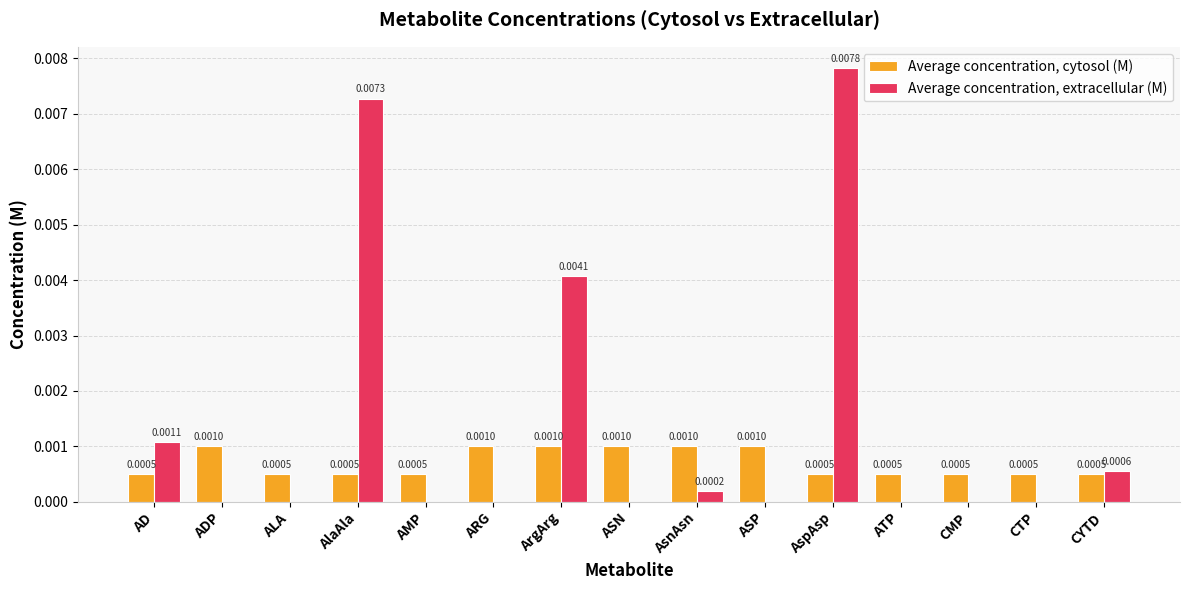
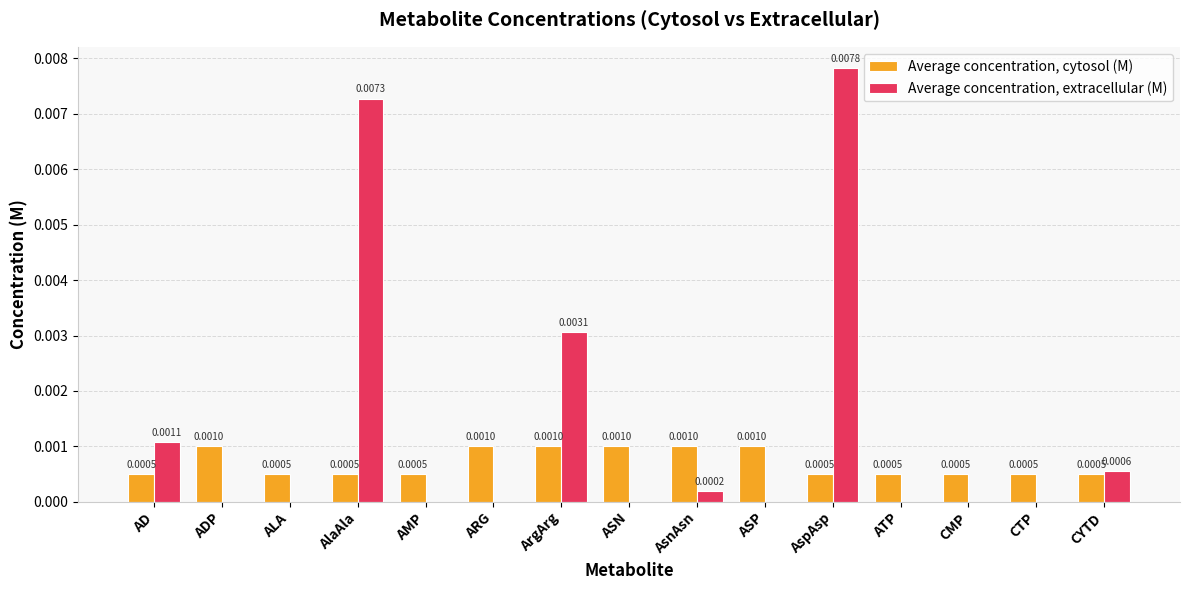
  {
    "Average concentration, cytosol (M)": {
      "AD": 0.0005,
      "ADP": 0.0010,
      "ALA": 0.0005,
      "AlaAla": 0.0005,
      "AMP": 0.0005,
      "ARG": 0.0010,
      "ArgArg": 0.0010,
      "ASN": 0.0010,
      "AsnAsn": 0.0010,
      "ASP": 0.0010,
      "AspAsp": 0.0005,
      "ATP": 0.0005,
      "CMP": 0.0005,
      "CTP": 0.0005,
      "CYTD": 0.0005
    },
    "Average concentration, extracellular (M)": {
      "AD": 0.0011,
      "AlaAla": 0.0073,
-     "ArgArg": 0.0041,
+     "ArgArg": 0.0031,
      "AsnAsn": 0.0002,
      "AspAsp": 0.0078,
      "CYTD": 0.0006
    }
  }
